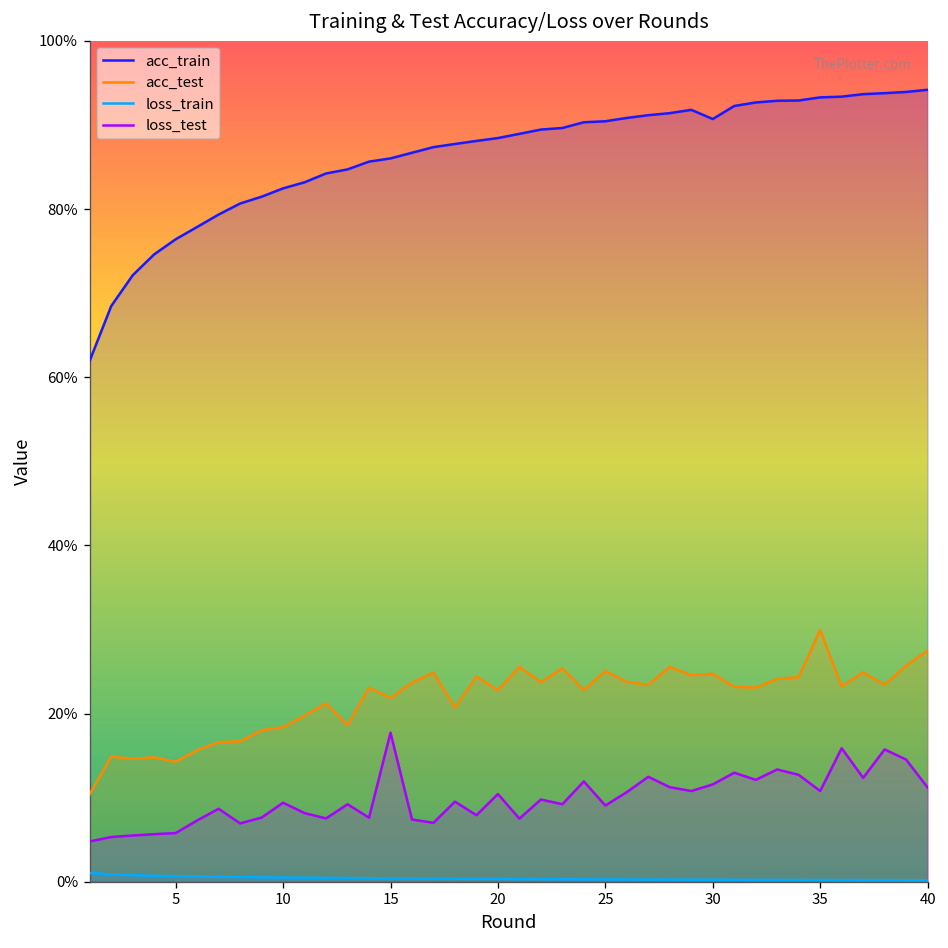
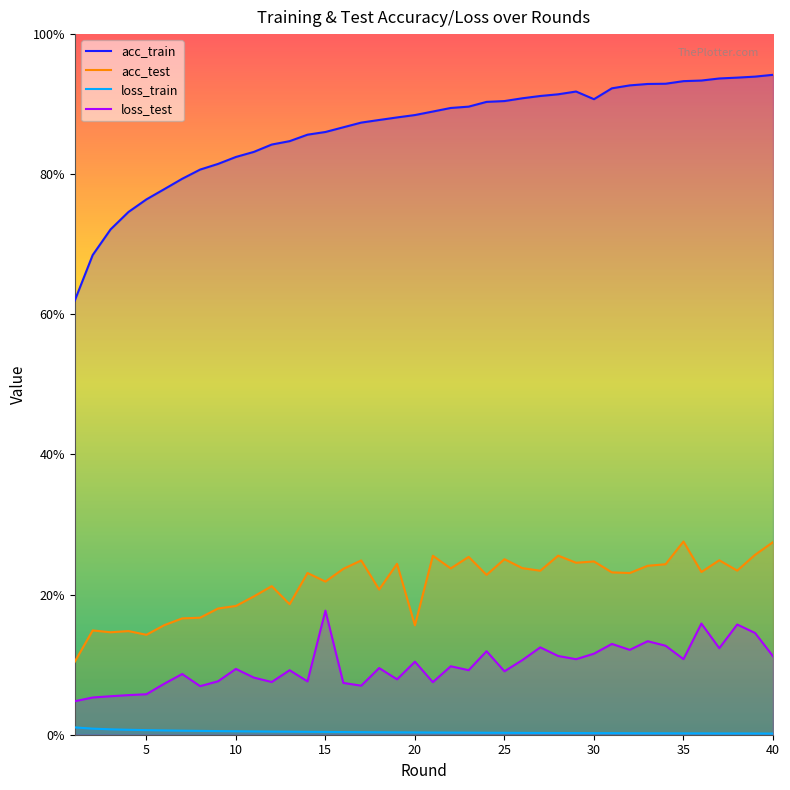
  {
    "acc_train": {
      "5": "76%",
      "10": "82%",
      "15": "86%",
      "20": "88%",
      "25": "90%",
      "30": "91%",
      "35": "93%",
      "40": "94%"
    },
    "acc_test": {
      "5": "14%",
      "10": "18%",
      "15": "22%",
-     "20": "23%",
+     "20": "16%",
      "25": "25%",
      "30": "25%",
-     "35": "30%",
+     "35": "28%",
      "40": "27%"
    },
    "loss_train": {
      "5": "1%",
      "10": "0%",
      "15": "0%",
      "20": "0%",
      "25": "0%",
      "30": "0%",
      "35": "0%",
      "40": "0%"
    },
    "loss_test": {
      "5": "6%",
      "10": "9%",
      "15": "18%",
      "20": "10%",
      "25": "9%",
      "30": "12%",
      "35": "11%",
      "40": "11%"
    }
  }
